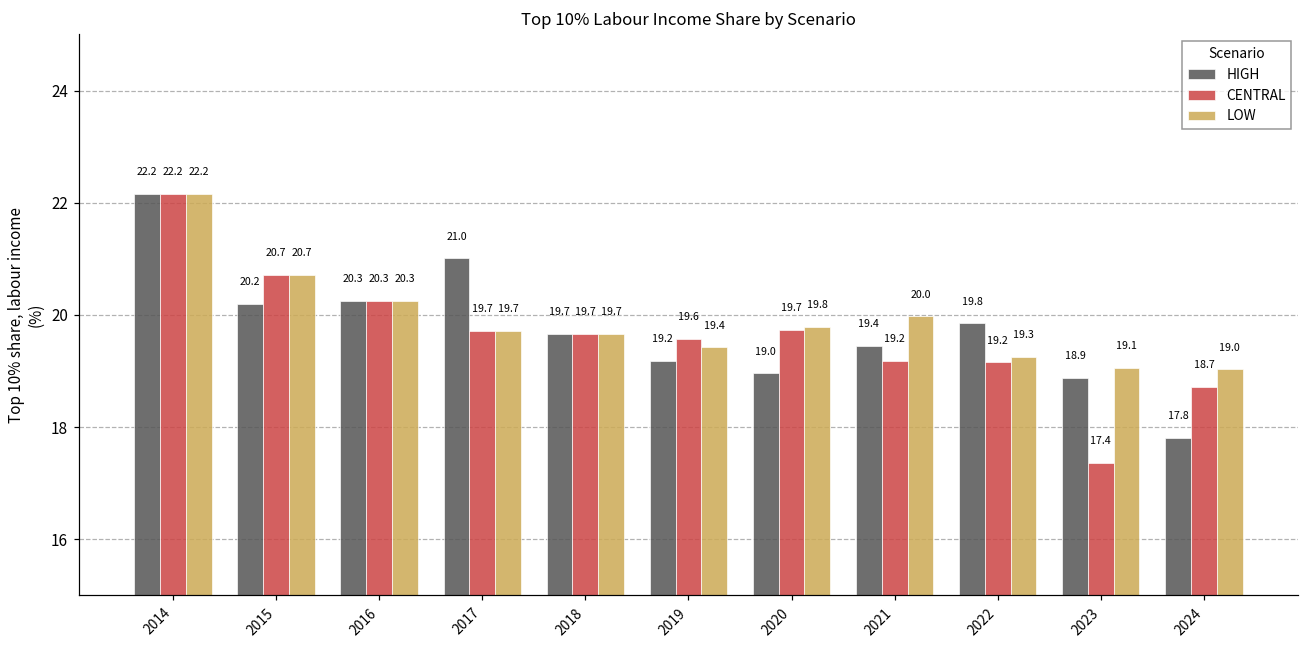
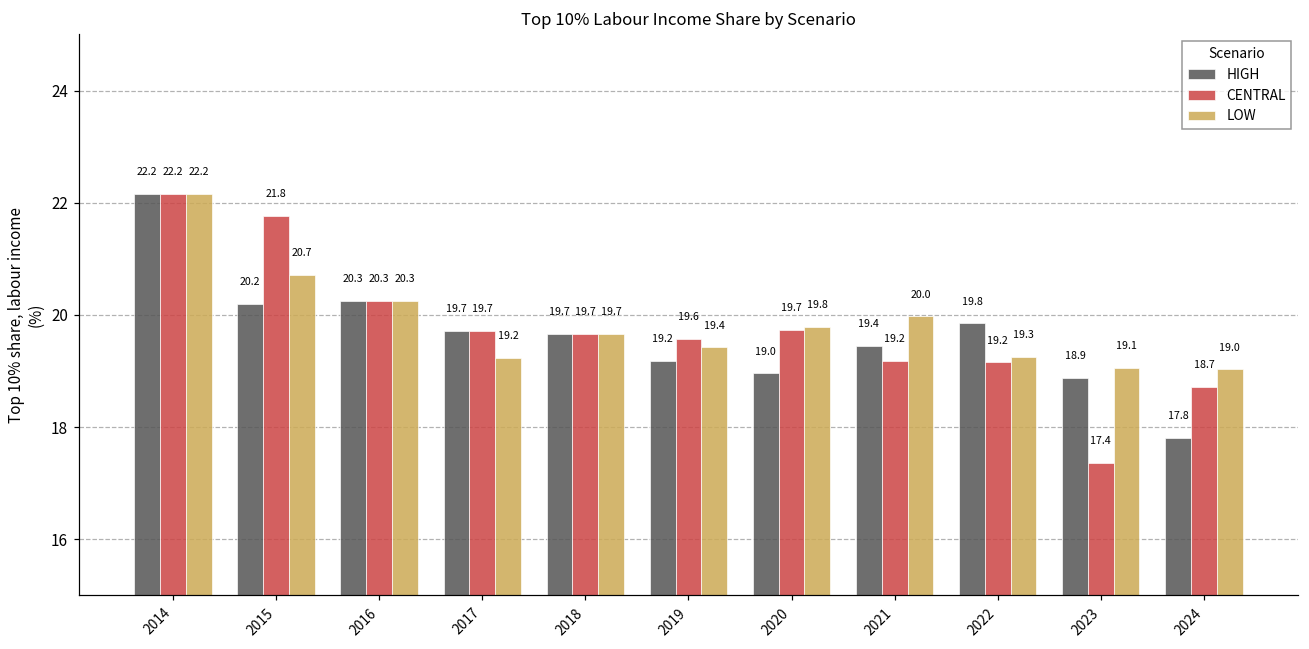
  {
    "HIGH": {
      "2014": 22.2,
      "2015": 20.2,
      "2016": 20.3,
-     "2017": 21.0,
+     "2017": 19.7,
      "2018": 19.7,
      "2019": 19.2,
      "2020": 19.0,
      "2021": 19.4,
      "2022": 19.8,
      "2023": 18.9,
      "2024": 17.8
    },
    "CENTRAL": {
      "2014": 22.2,
-     "2015": 20.7,
+     "2015": 21.8,
      "2016": 20.3,
      "2017": 19.7,
      "2018": 19.7,
      "2019": 19.6,
      "2020": 19.7,
      "2021": 19.2,
      "2022": 19.2,
      "2023": 17.4,
      "2024": 18.7
    },
    "LOW": {
      "2014": 22.2,
      "2015": 20.7,
      "2016": 20.3,
-     "2017": 19.7,
+     "2017": 19.2,
      "2018": 19.7,
      "2019": 19.4,
      "2020": 19.8,
      "2021": 20.0,
      "2022": 19.3,
      "2023": 19.1,
      "2024": 19.0
    }
  }
